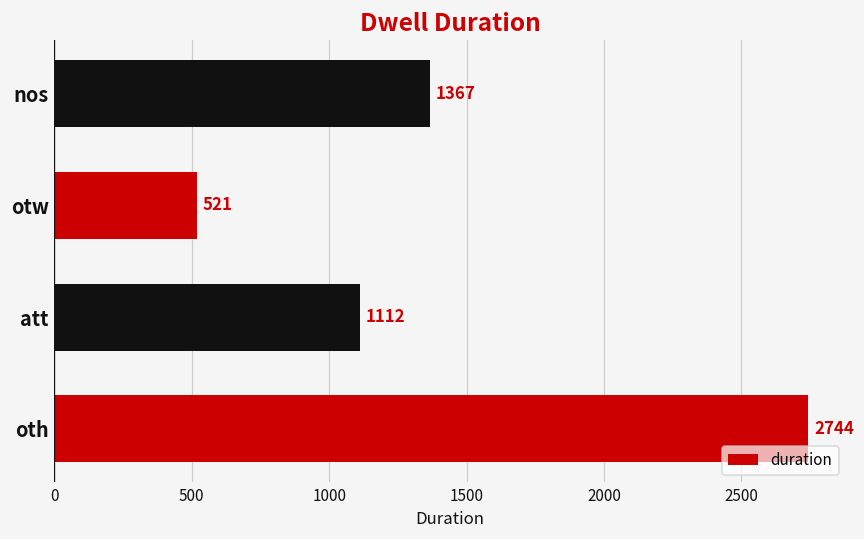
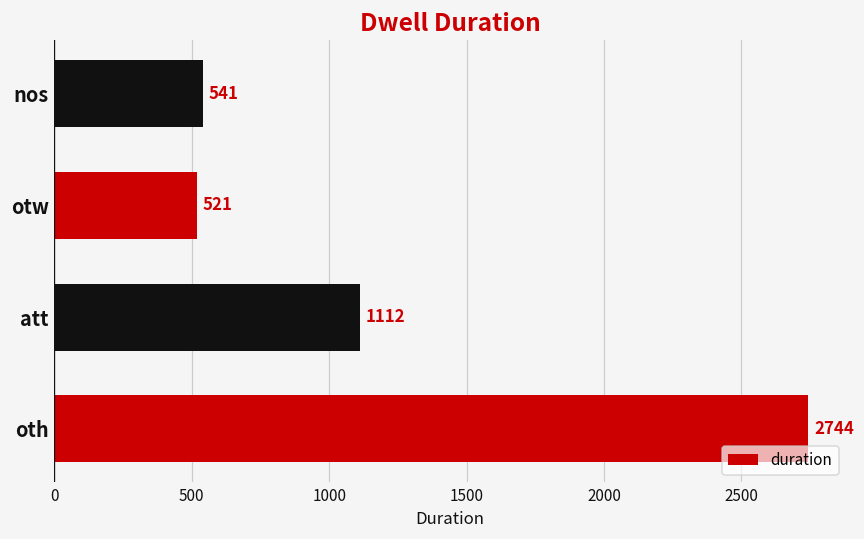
  {
-   "nos": 1367,
+   "nos": 541,
    "otw": 521,
    "att": 1112,
    "oth": 2744
  }
